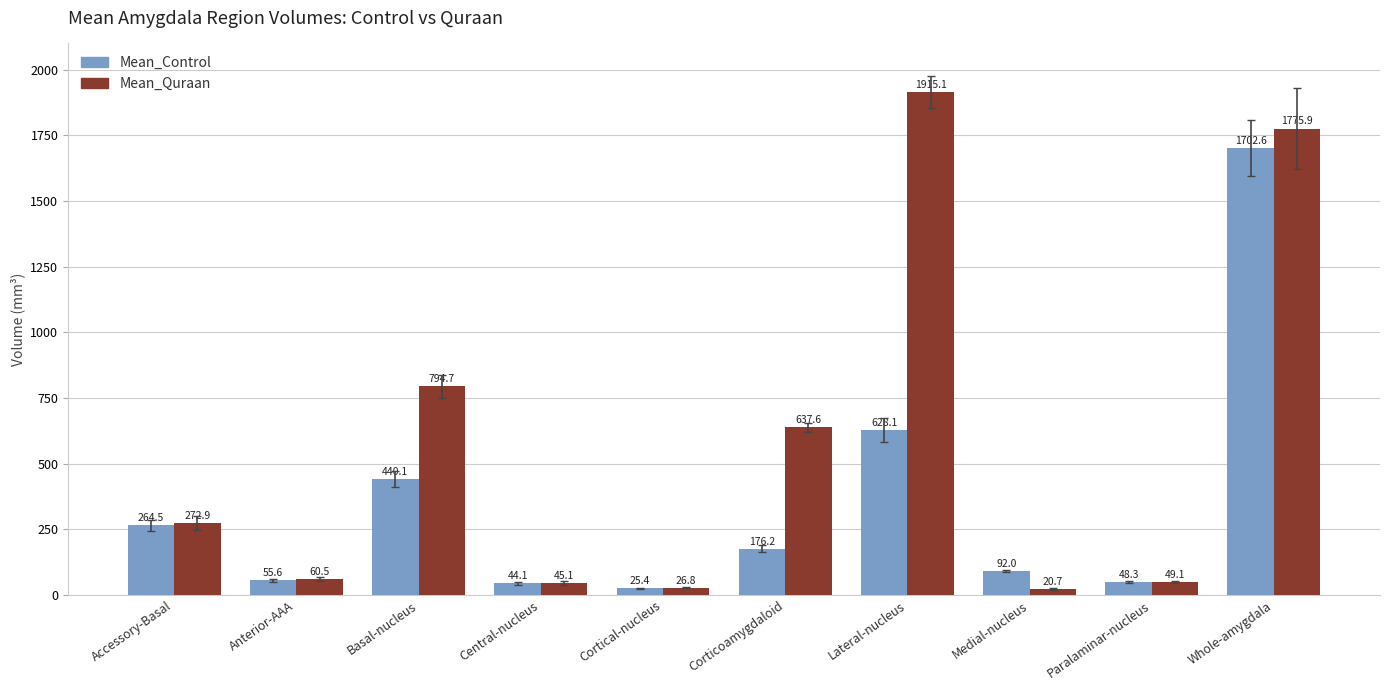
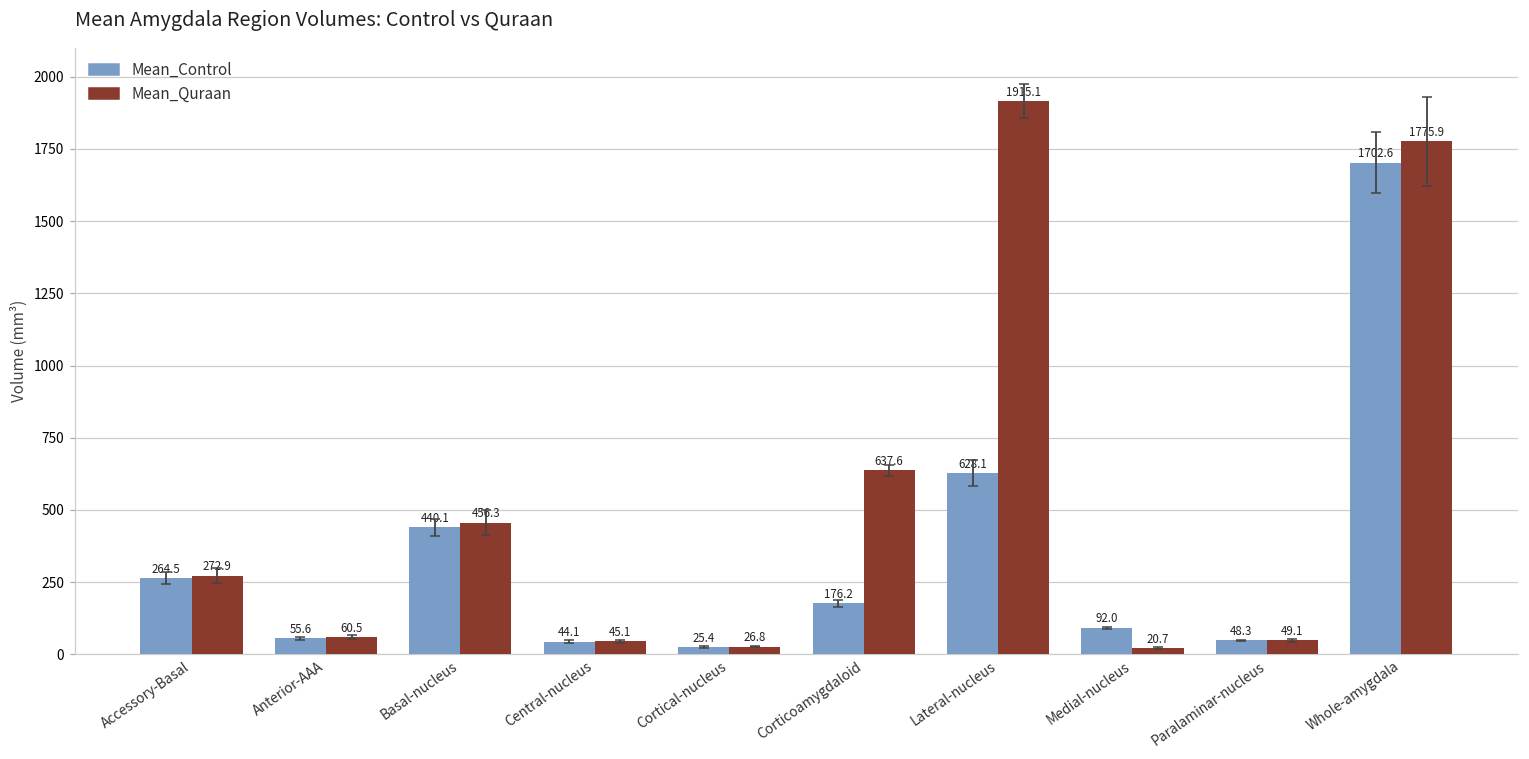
  {
    "Mean_Control": {
      "Whole-amygdala": 1702.6
    },
    "Mean_Quraan": {
-     "Basal-nucleus": 794.7,
+     "Basal-nucleus": 456.3,
      "Lateral-nucleus": 1915.1,
      "Whole-amygdala": 1775.9
    }
  }
